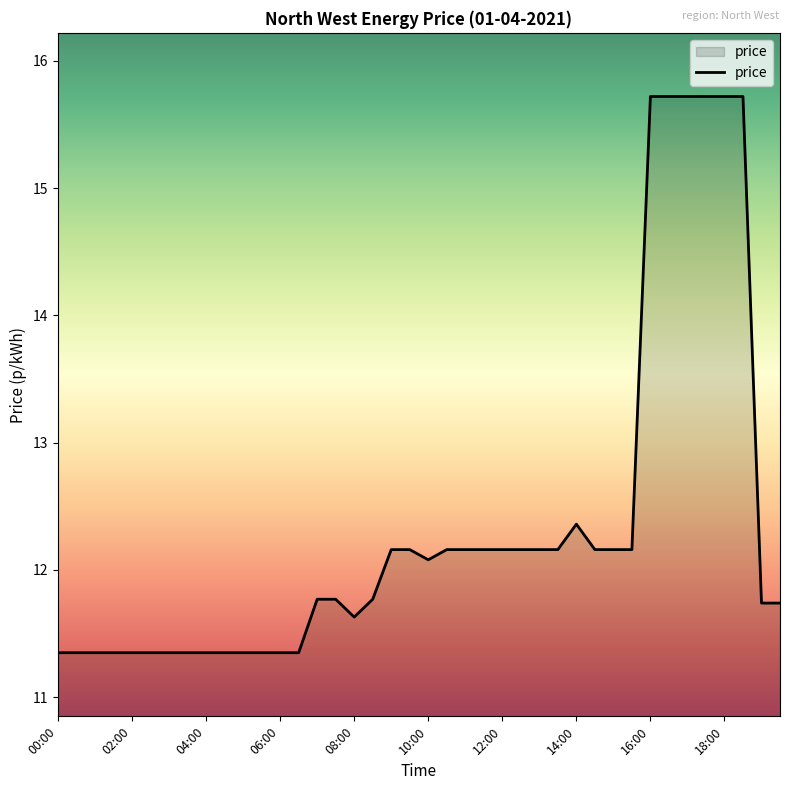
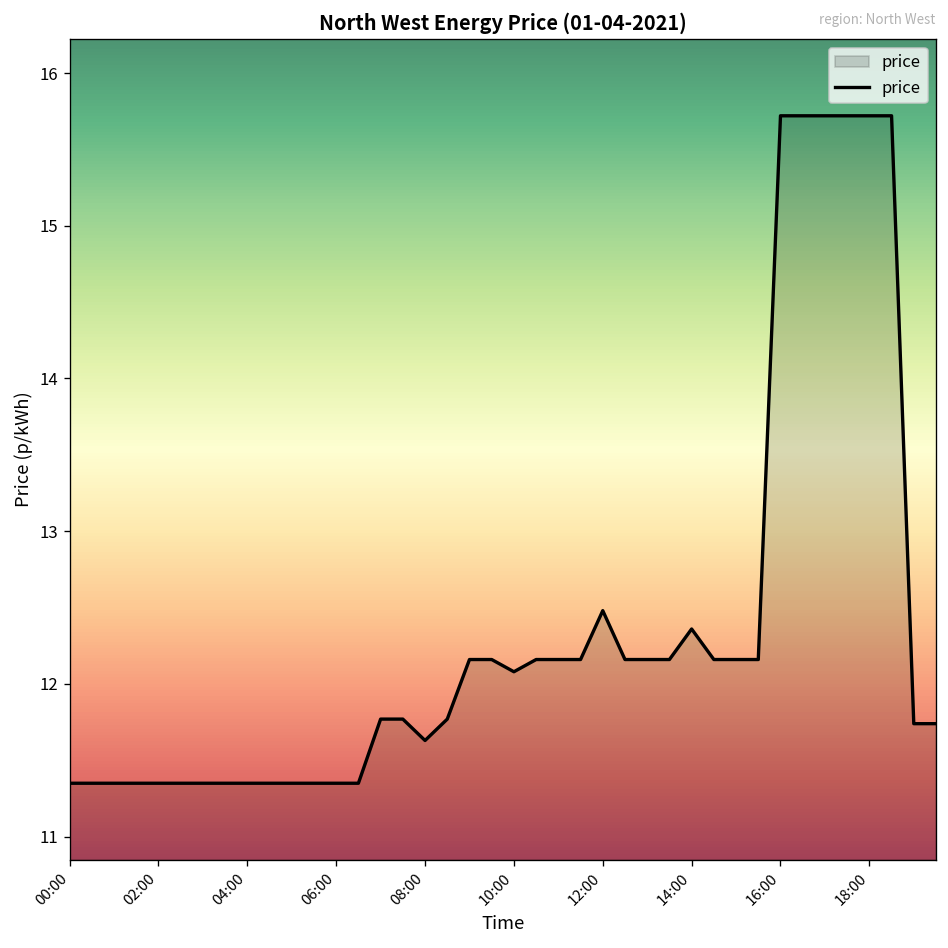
  {
    "00:00": 11.35,
    "02:00": 11.35,
    "04:00": 11.35,
    "06:00": 11.35,
    "08:00": 11.63,
    "10:00": 12.08,
-   "12:00": 12.16,
+   "12:00": 12.48,
    "14:00": 12.36,
    "16:00": 15.72,
    "18:00": 15.72
  }
